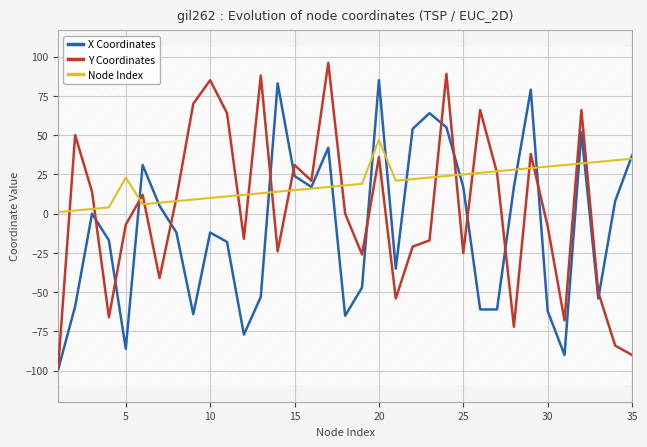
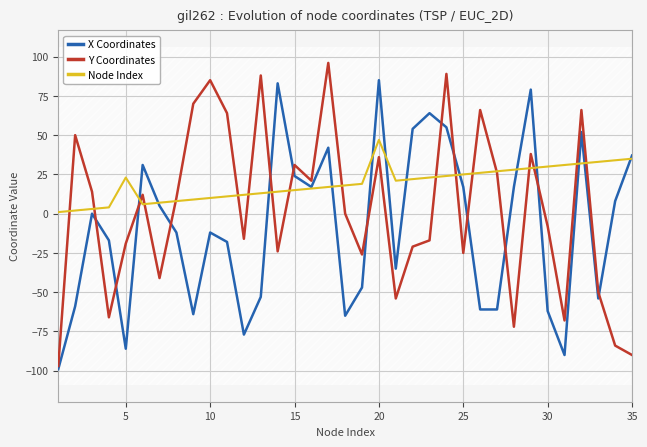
  {
    "X Coordinates": {
      "5": -86,
      "10": -12,
      "15": 24,
      "20": 85,
      "25": 17,
      "30": -62,
      "35": 37
    },
    "Y Coordinates": {
-     "5": -7,
+     "5": -19,
      "10": 85,
      "15": 31,
      "20": 36,
      "25": -25,
      "30": -8,
      "35": -90
    },
    "Node Index": {
      "5": 23,
      "10": 10,
      "15": 15,
      "20": 47,
      "25": 25,
      "30": 30,
      "35": 35
    }
  }
